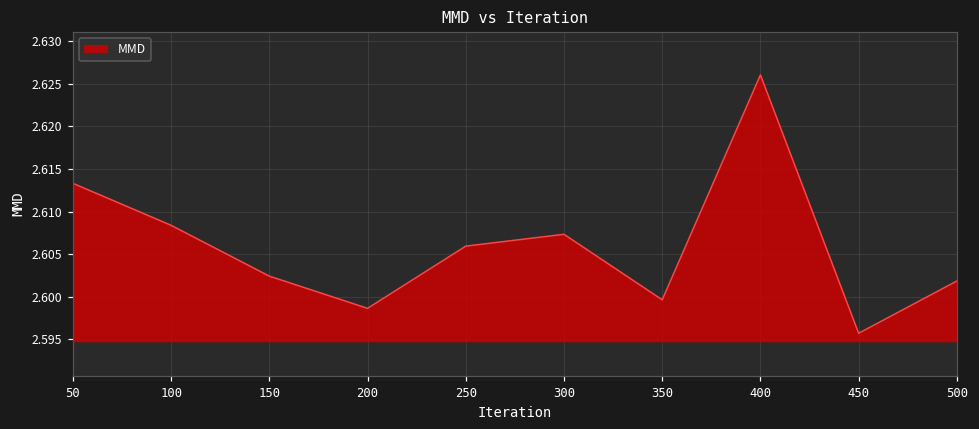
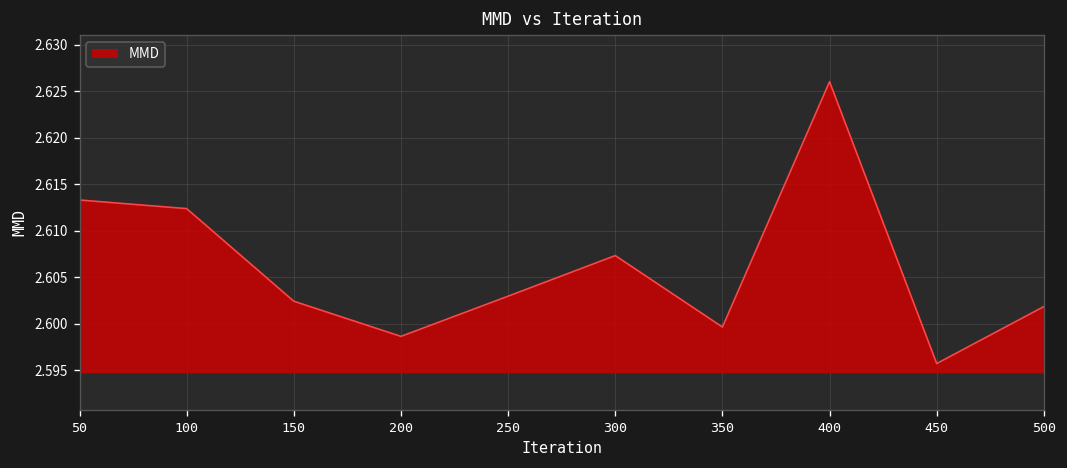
  {
    "50": 2.613,
-   "100": 2.608,
+   "100": 2.612,
    "150": 2.602,
    "200": 2.599,
-   "250": 2.606,
+   "250": 2.603,
    "300": 2.607,
    "350": 2.600,
    "400": 2.626,
    "450": 2.596,
    "500": 2.602
  }
